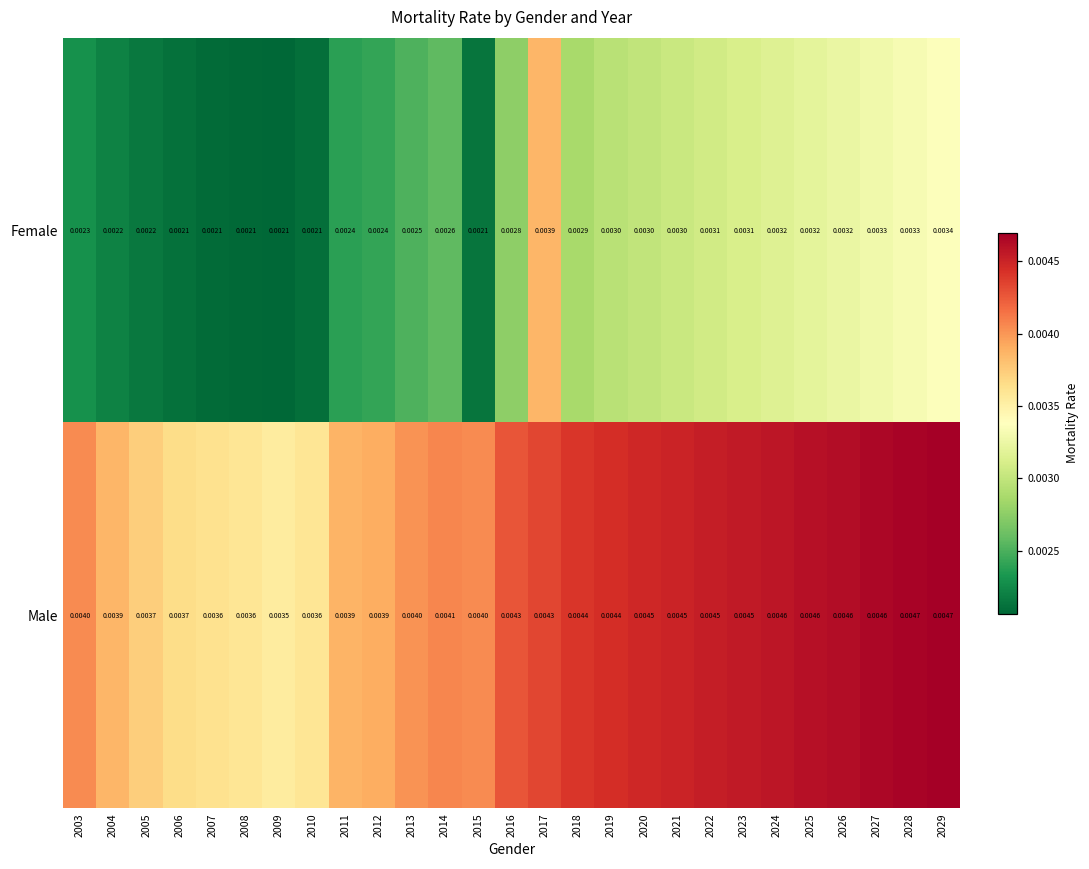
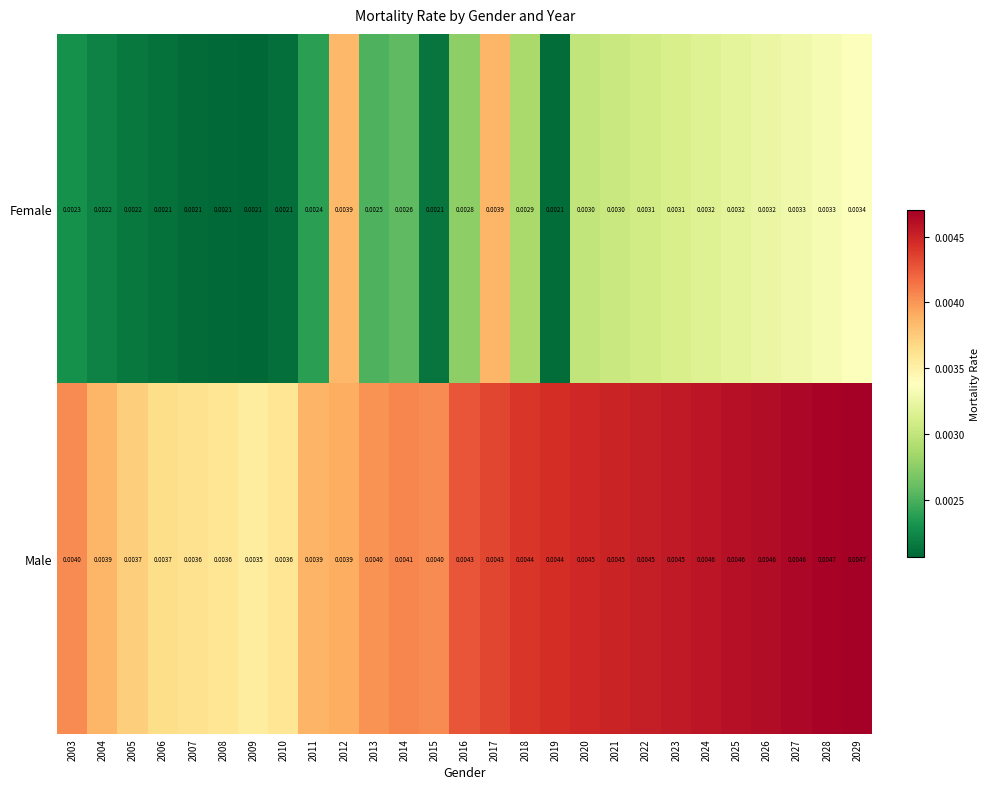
  {
    "Female": {
      "2003": 0.0023,
      "2004": 0.0022,
      "2005": 0.0022,
      "2006": 0.0021,
      "2007": 0.0021,
      "2008": 0.0021,
      "2009": 0.0021,
      "2010": 0.0021,
      "2011": 0.0024,
-     "2012": 0.0024,
+     "2012": 0.0039,
      "2013": 0.0025,
      "2014": 0.0026,
      "2015": 0.0021,
      "2016": 0.0028,
      "2017": 0.0039,
      "2018": 0.0029,
-     "2019": 0.0030,
+     "2019": 0.0021,
      "2020": 0.0030,
      "2021": 0.0030,
      "2022": 0.0031,
      "2023": 0.0031,
      "2024": 0.0032,
      "2025": 0.0032,
      "2026": 0.0032,
      "2027": 0.0033,
      "2028": 0.0033,
      "2029": 0.0034
    },
    "Male": {
      "2003": 0.0040,
      "2004": 0.0039,
      "2005": 0.0037,
      "2006": 0.0037,
      "2007": 0.0036,
      "2008": 0.0036,
      "2009": 0.0035,
      "2010": 0.0036,
      "2011": 0.0039,
      "2012": 0.0039,
      "2013": 0.0040,
      "2014": 0.0041,
      "2015": 0.0040,
      "2016": 0.0043,
      "2017": 0.0043,
      "2018": 0.0044,
      "2019": 0.0044,
      "2020": 0.0045,
      "2021": 0.0045,
      "2022": 0.0045,
      "2023": 0.0045,
      "2024": 0.0046,
      "2025": 0.0046,
      "2026": 0.0046,
      "2027": 0.0046,
      "2028": 0.0047,
      "2029": 0.0047
    }
  }
